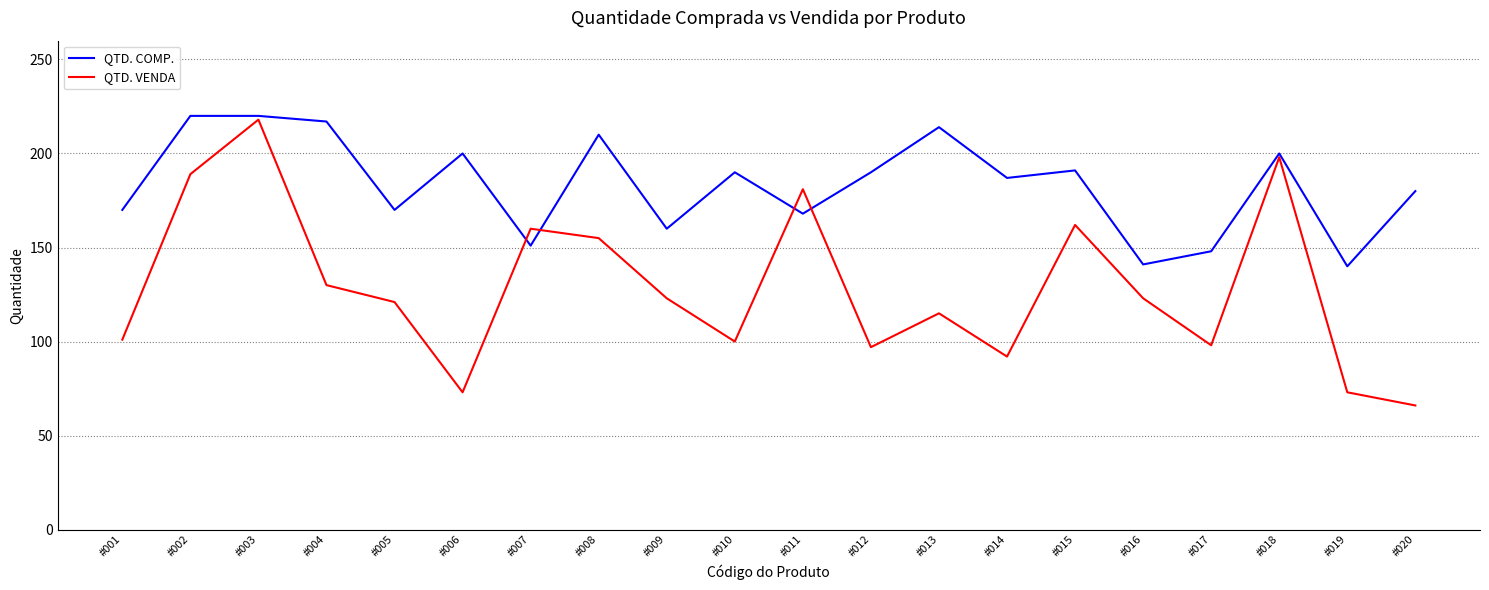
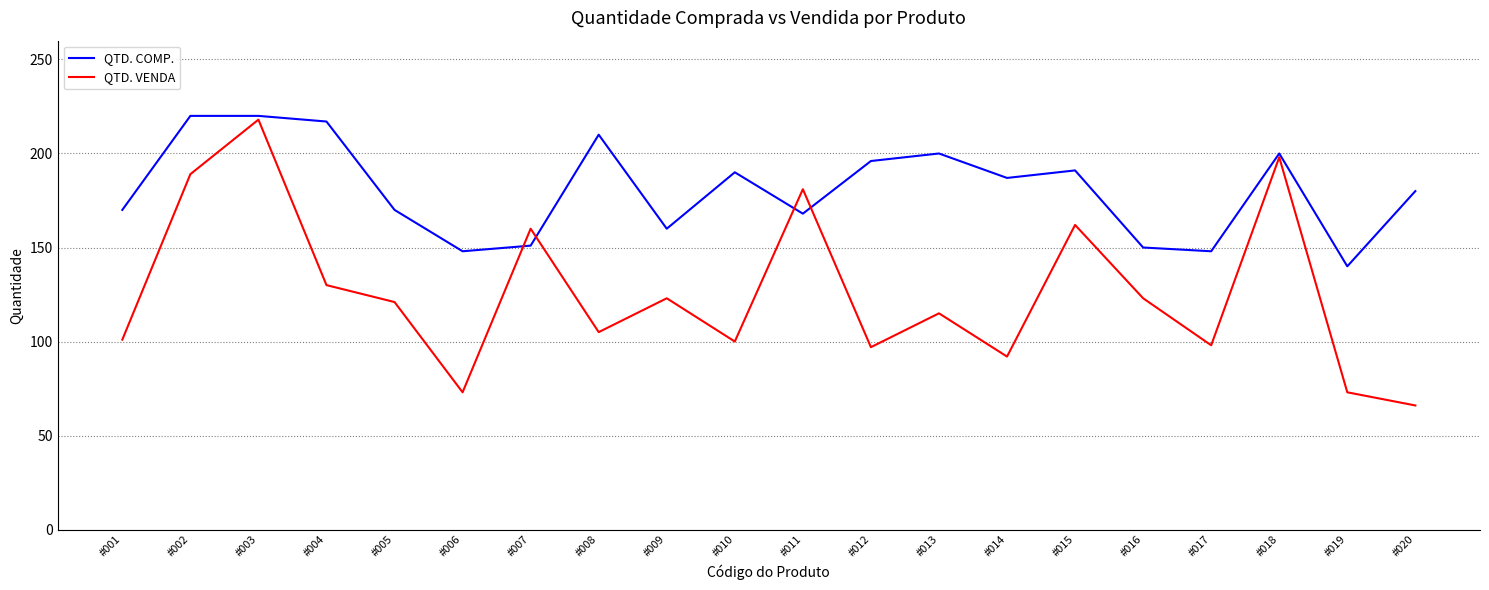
  {
    "QTD. COMP.": {
      "#001": 170,
      "#002": 220,
      "#003": 220,
      "#004": 217,
      "#005": 170,
-     "#006": 200,
+     "#006": 148,
      "#007": 151,
      "#008": 210,
      "#009": 160,
      "#010": 190,
      "#011": 168,
-     "#012": 190,
-     "#013": 214,
+     "#012": 196,
+     "#013": 200,
      "#014": 187,
      "#015": 191,
-     "#016": 141,
+     "#016": 150,
      "#017": 148,
      "#018": 200,
      "#019": 140,
      "#020": 180
    },
    "QTD. VENDA": {
      "#001": 101,
      "#002": 189,
      "#003": 218,
      "#004": 130,
      "#005": 121,
      "#006": 73,
      "#007": 160,
-     "#008": 155,
+     "#008": 105,
      "#009": 123,
      "#010": 100,
      "#011": 181,
      "#012": 97,
      "#013": 115,
      "#014": 92,
      "#015": 162,
      "#016": 123,
      "#017": 98,
      "#018": 198,
      "#019": 73,
      "#020": 66
    }
  }
